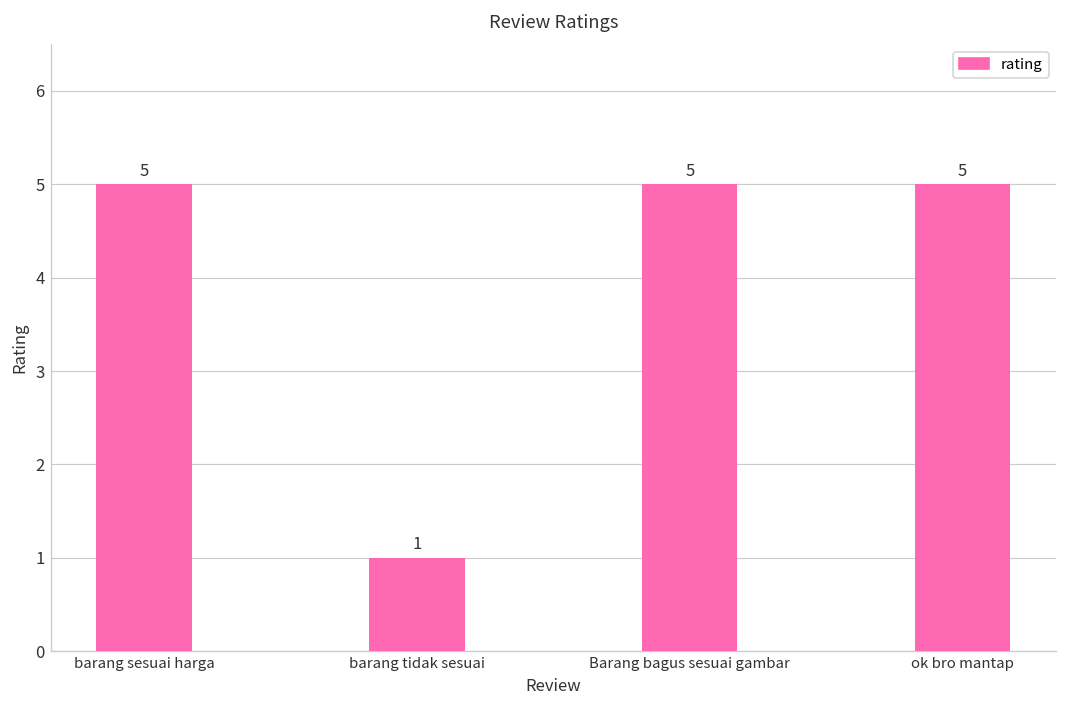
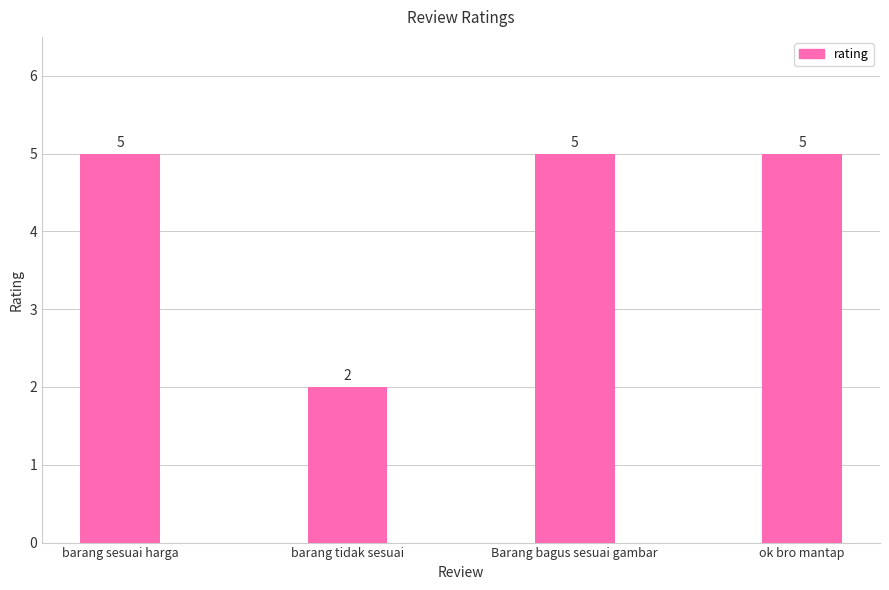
  {
    "barang sesuai harga": 5,
-   "barang tidak sesuai": 1,
+   "barang tidak sesuai": 2,
    "Barang bagus sesuai gambar": 5,
    "ok bro mantap": 5
  }
